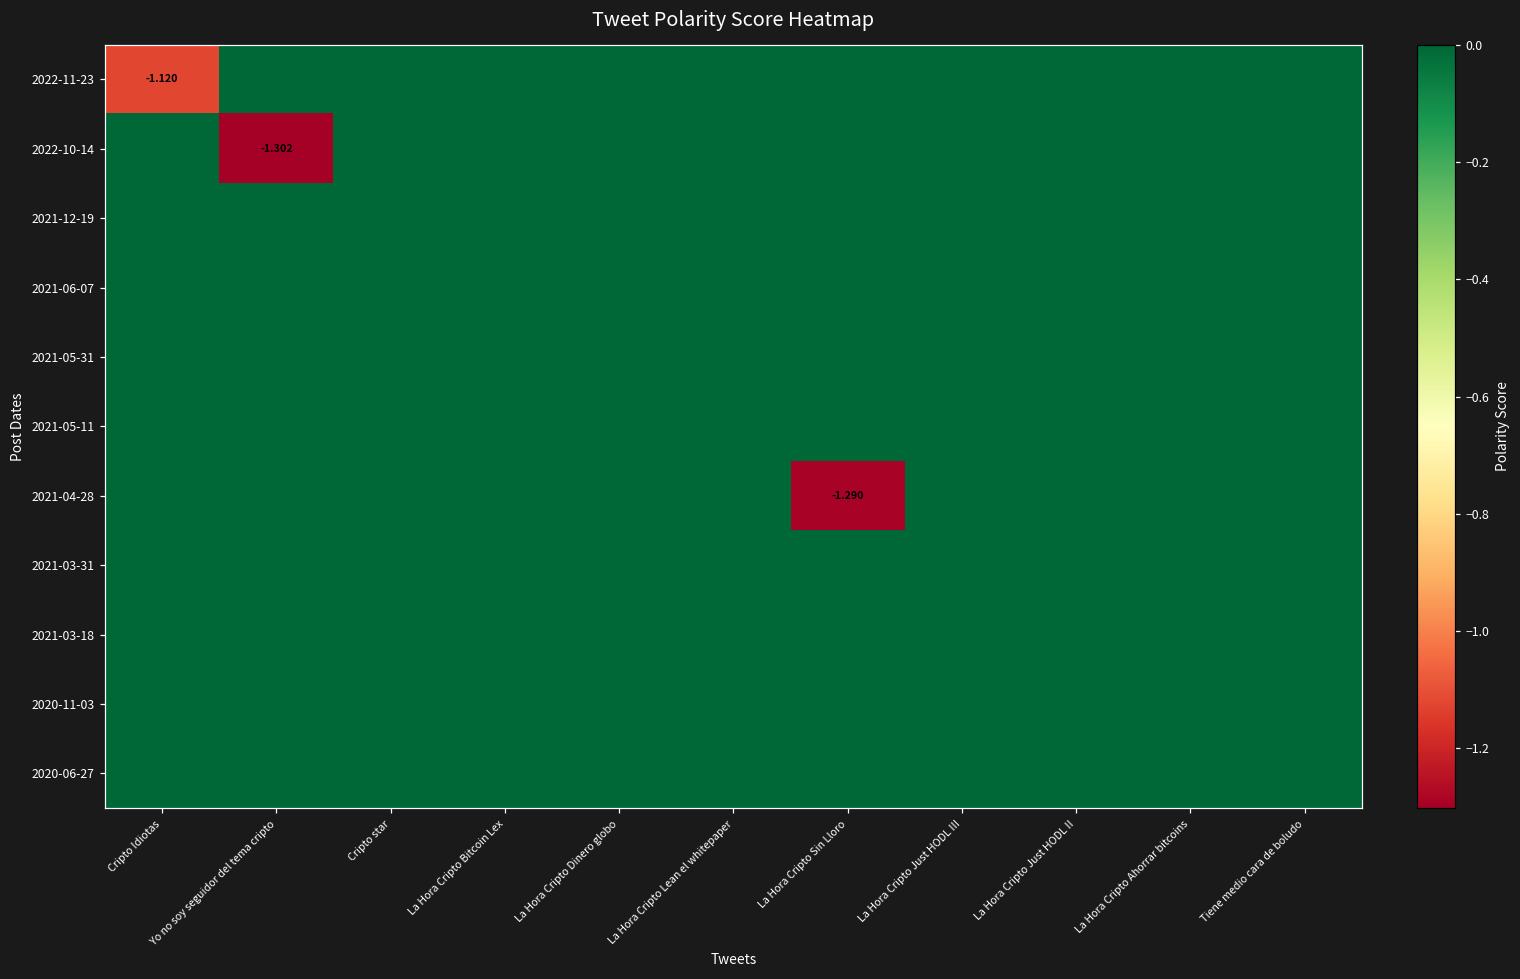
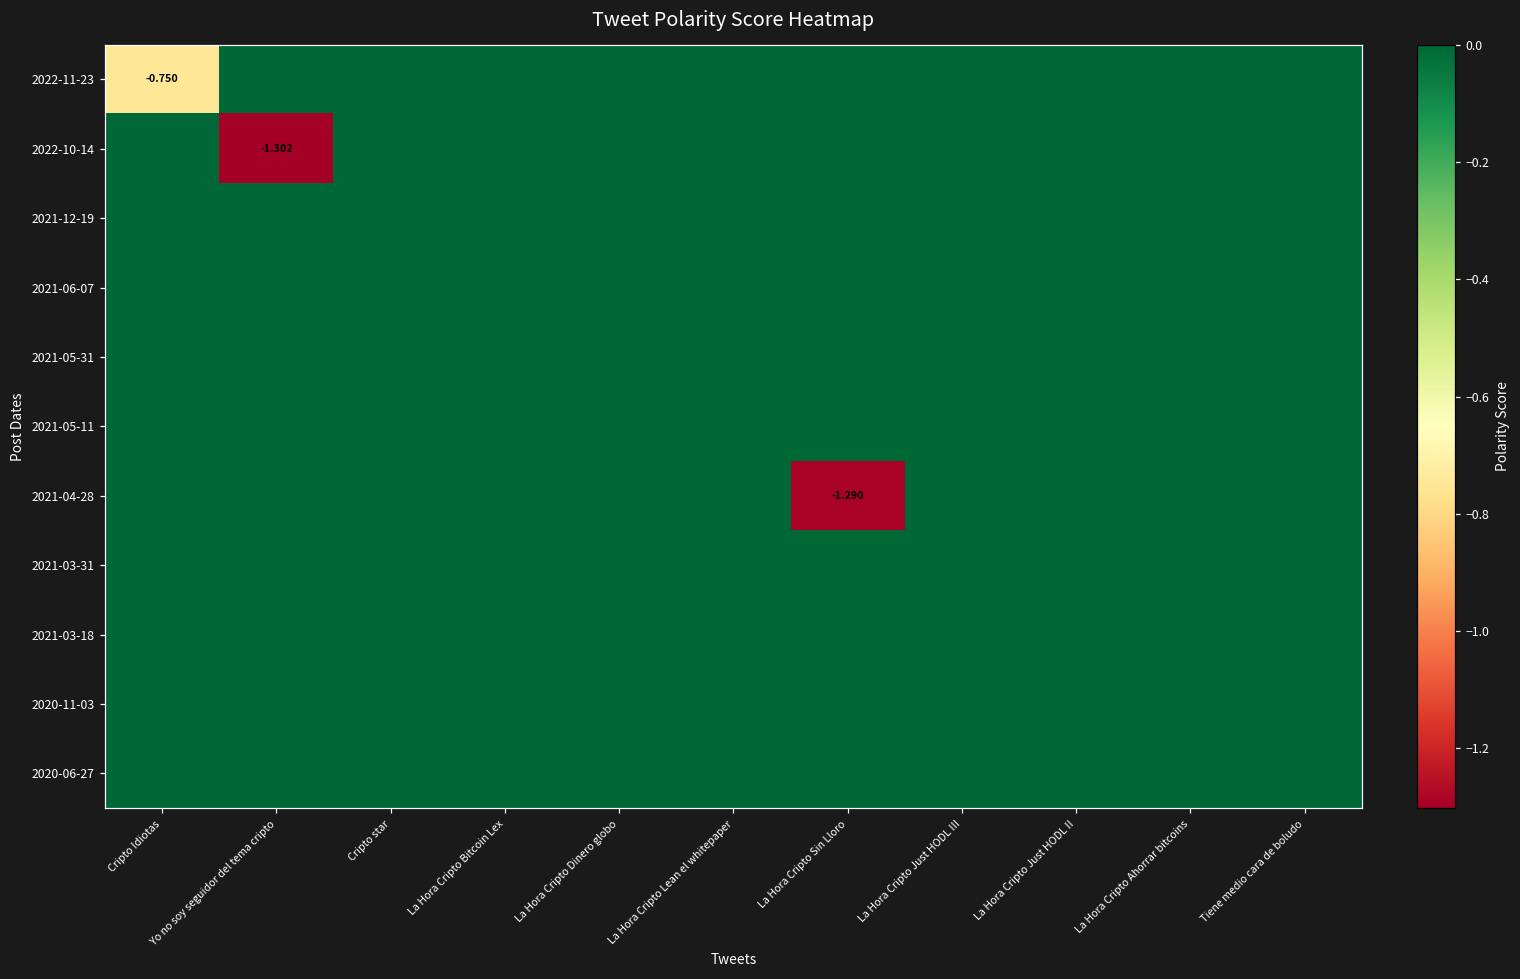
  {
    "2022-11-23": {
-     "Cripto Idiotas": -1.120
+     "Cripto Idiotas": -0.750
    },
    "2022-10-14": {
      "Yo no soy seguidor del tema cripto": -1.302
    },
    "2021-04-28": {
      "La Hora Cripto Sin Lloro": -1.290
    }
  }
